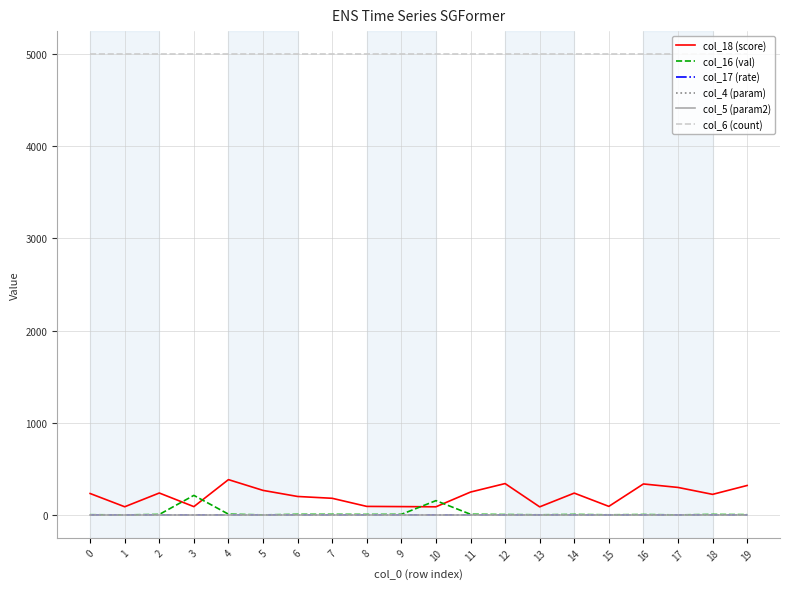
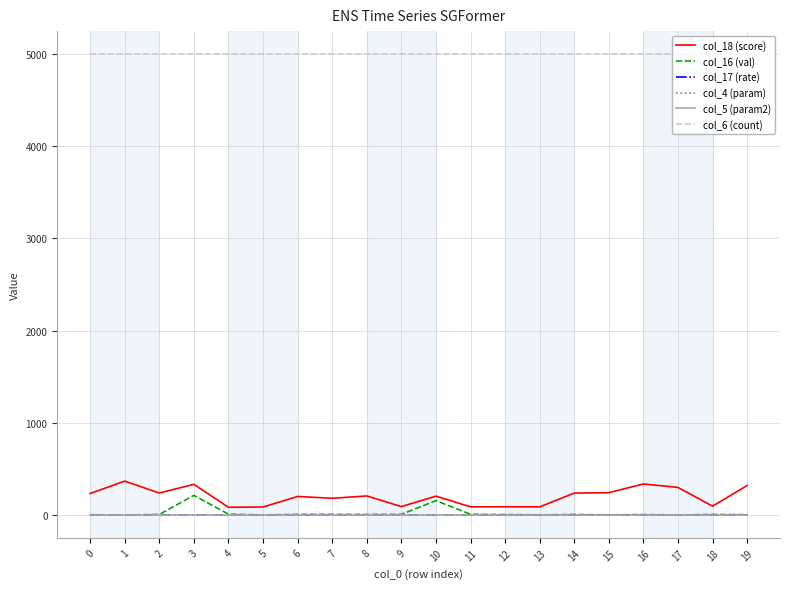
  {
    "col_18 (score)": {
      "0": 200,
-     "1": 100,
+     "1": 400,
      "2": 200,
-     "3": 100,
-     "4": 400,
-     "5": 300,
+     "3": 300,
+     "4": 100,
+     "5": 100,
      "6": 200,
      "7": 200,
-     "8": 100,
+     "8": 200,
      "9": 100,
-     "10": 100,
-     "11": 200,
-     "12": 300,
+     "10": 200,
+     "11": 100,
+     "12": 100,
      "13": 100,
      "14": 200,
-     "15": 100,
+     "15": 200,
      "16": 300,
      "17": 300,
-     "18": 200,
+     "18": 100,
      "19": 300
    },
    "col_16 (val)": {
      "3": 200,
      "10": 200
    }
  }
